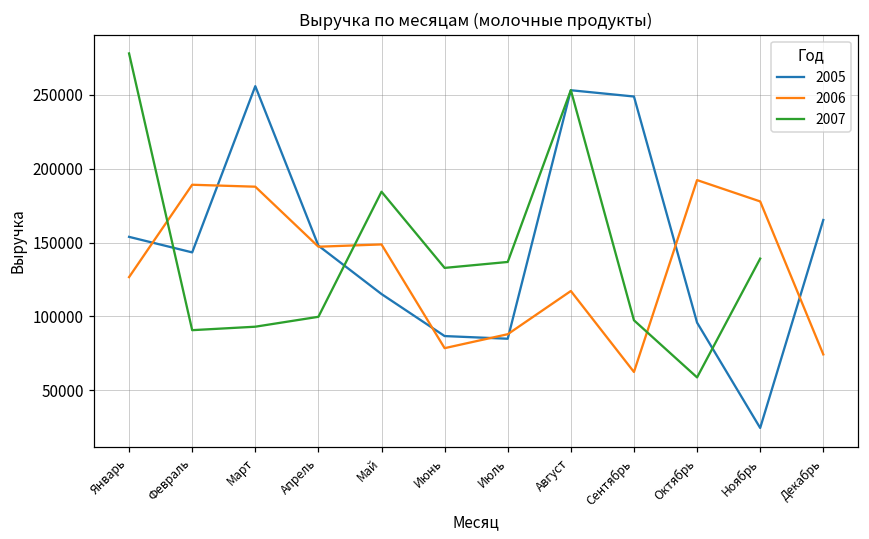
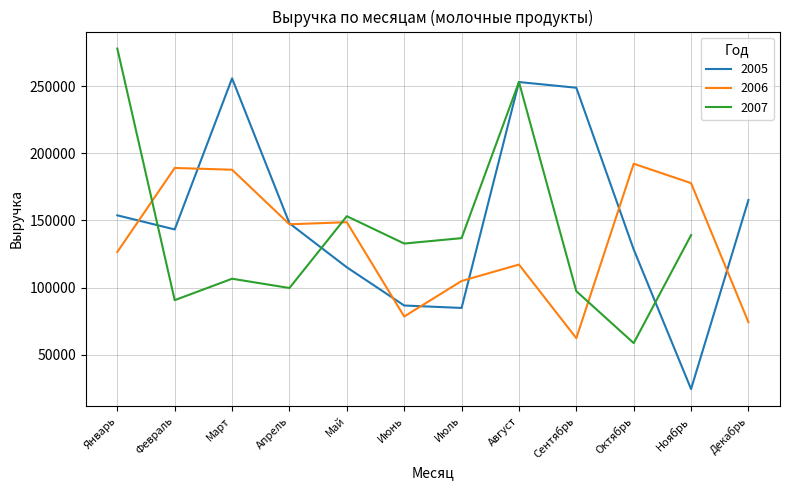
  {
    "2005": {
      "Январь": 154000,
      "Февраль": 143000,
      "Март": 256000,
      "Май": 115000,
      "Июнь": 87000,
      "Июль": 85000,
      "Сентябрь": 249000,
-     "Октябрь": 96000,
+     "Октябрь": 128000,
      "Ноябрь": 24000,
      "Декабрь": 165000
    },
    "2006": {
      "Январь": 127000,
      "Февраль": 189000,
      "Март": 188000,
      "Май": 149000,
      "Июнь": 78000,
-     "Июль": 88000,
+     "Июль": 105000,
      "Август": 117000,
      "Сентябрь": 62000,
      "Октябрь": 192000,
      "Ноябрь": 178000,
      "Декабрь": 74000
    },
    "2007": {
      "Январь": 278000,
      "Февраль": 91000,
-     "Март": 93000,
+     "Март": 107000,
      "Апрель": 100000,
-     "Май": 184000,
+     "Май": 153000,
      "Июнь": 133000,
      "Июль": 137000,
      "Сентябрь": 97000,
      "Октябрь": 59000,
      "Ноябрь": 139000
    }
  }
